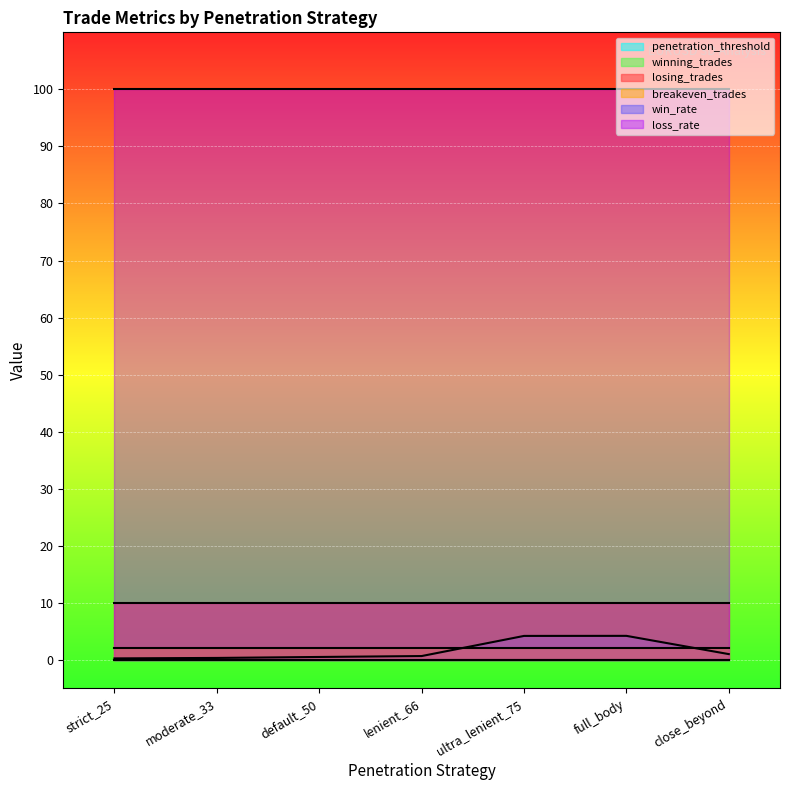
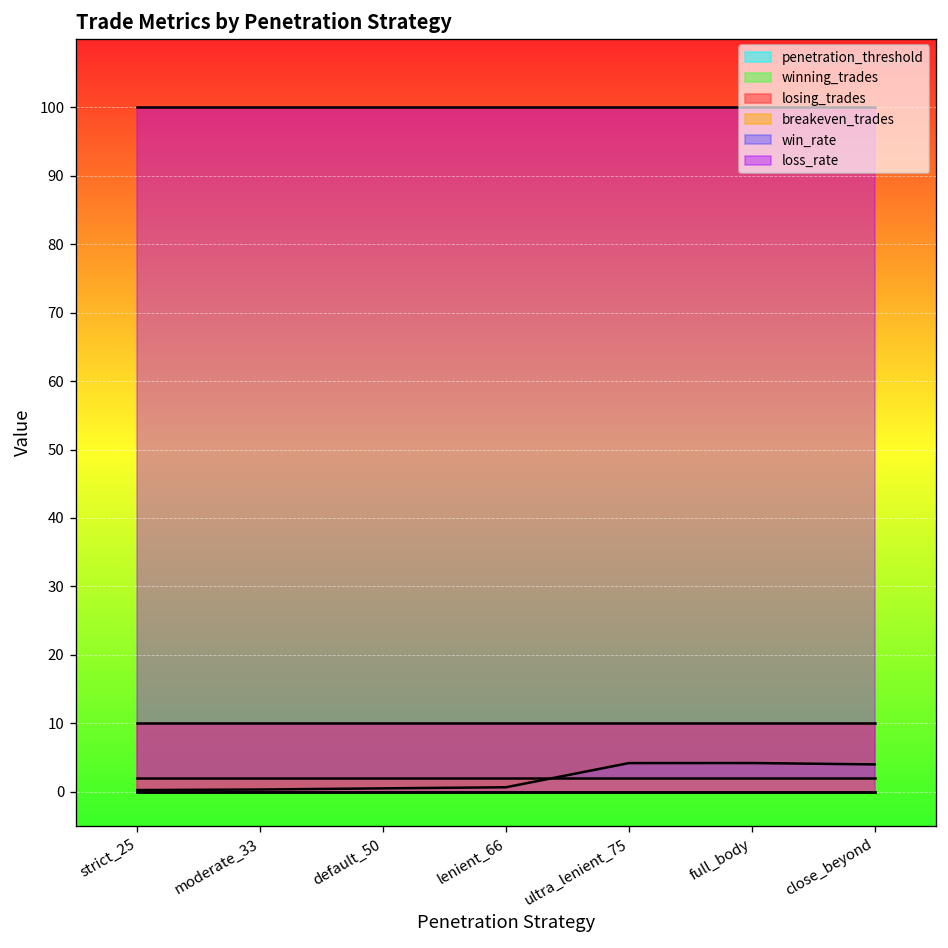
  {
    "penetration_threshold": {
      "default_50": 1,
      "lenient_66": 1,
      "ultra_lenient_75": 4,
      "full_body": 4,
-     "close_beyond": 1
+     "close_beyond": 4
    },
    "win_rate": {
      "default_50": 0,
      "lenient_66": 0,
      "ultra_lenient_75": 0,
      "full_body": 0,
      "close_beyond": 0
    },
    "losing_trades": {
      "strict_25": 10,
      "moderate_33": 10,
      "default_50": 10,
      "lenient_66": 10,
      "ultra_lenient_75": 10,
      "full_body": 10,
      "close_beyond": 10
    },
    "breakeven_trades": {
      "strict_25": 2,
      "moderate_33": 2,
      "default_50": 2,
      "lenient_66": 2,
      "ultra_lenient_75": 2,
      "full_body": 2,
      "close_beyond": 2
    },
    "loss_rate": {
      "strict_25": 100,
      "moderate_33": 100,
      "default_50": 100,
      "lenient_66": 100,
      "ultra_lenient_75": 100
    }
  }
